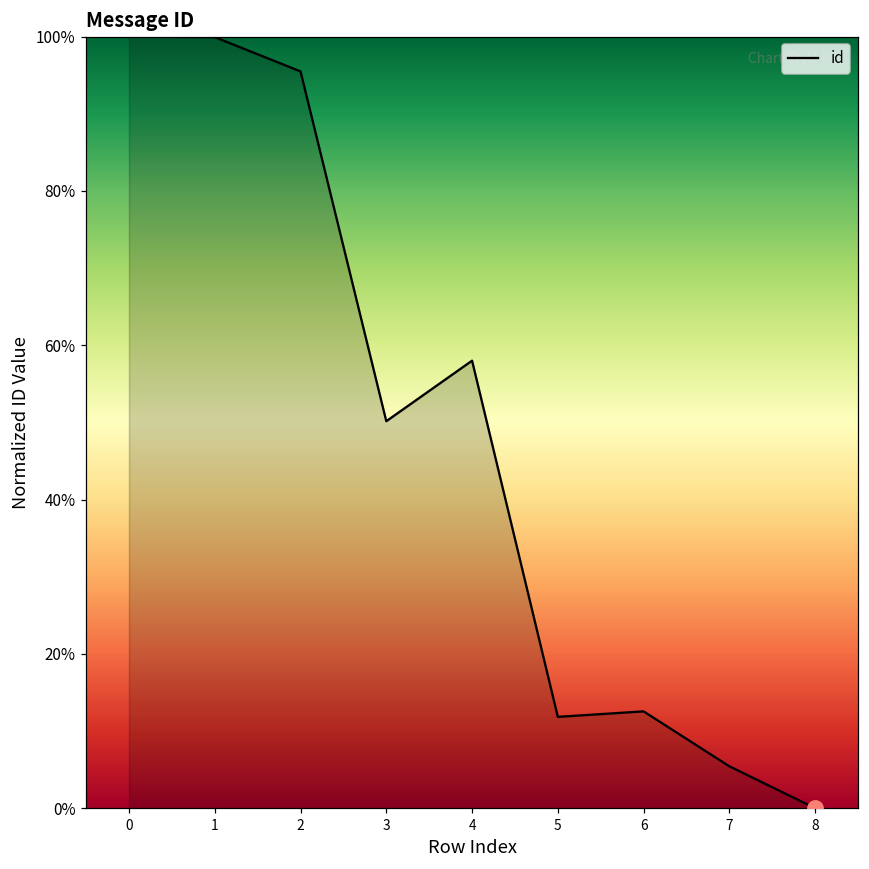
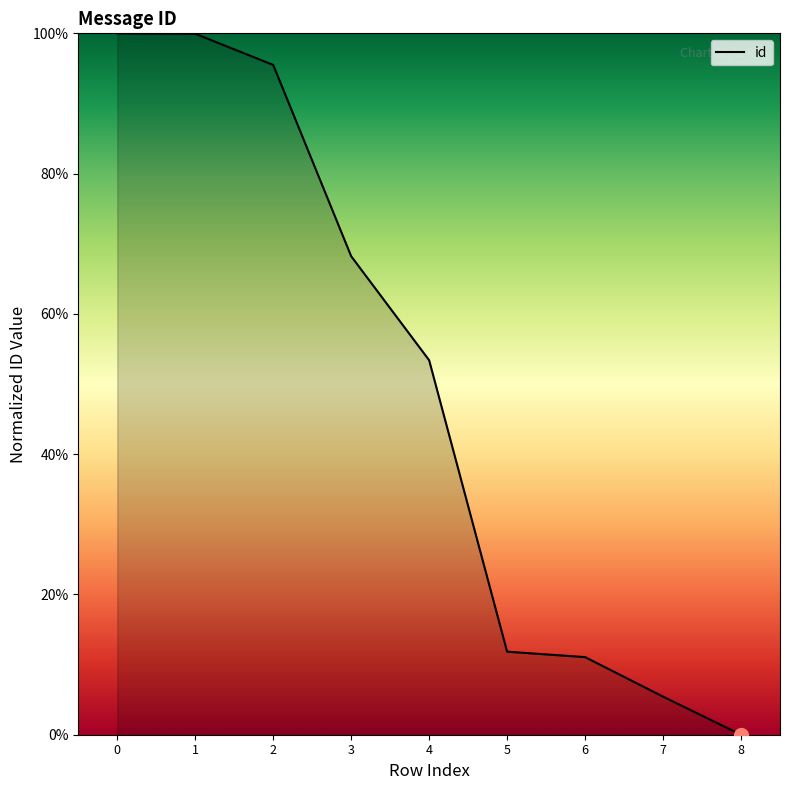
  {
    "id": {
      "0": "100%",
      "1": "100%",
      "2": "95%",
-     "3": "50%",
-     "4": "58%",
+     "3": "68%",
+     "4": "53%",
      "5": "12%",
-     "6": "13%",
+     "6": "11%",
      "7": "5%"
    }
  }
